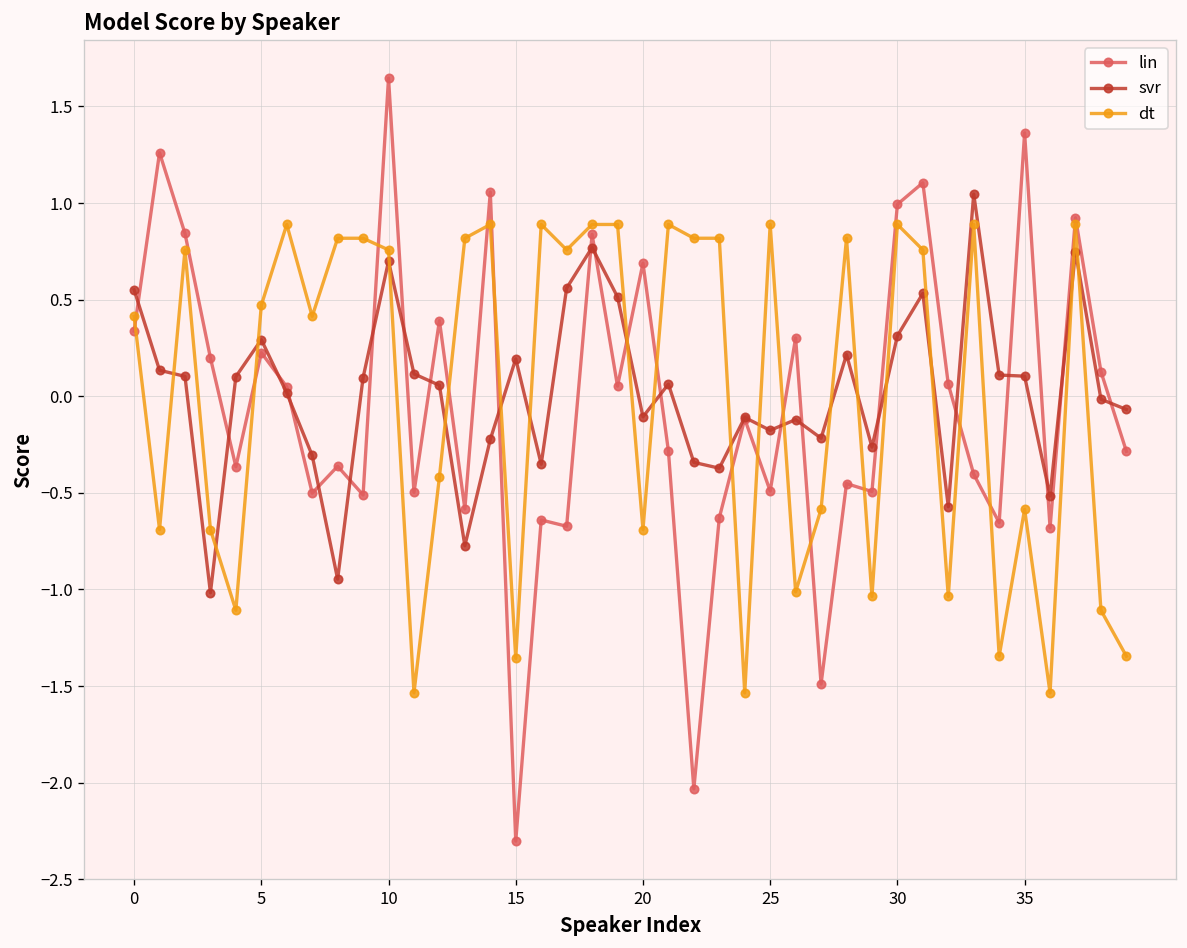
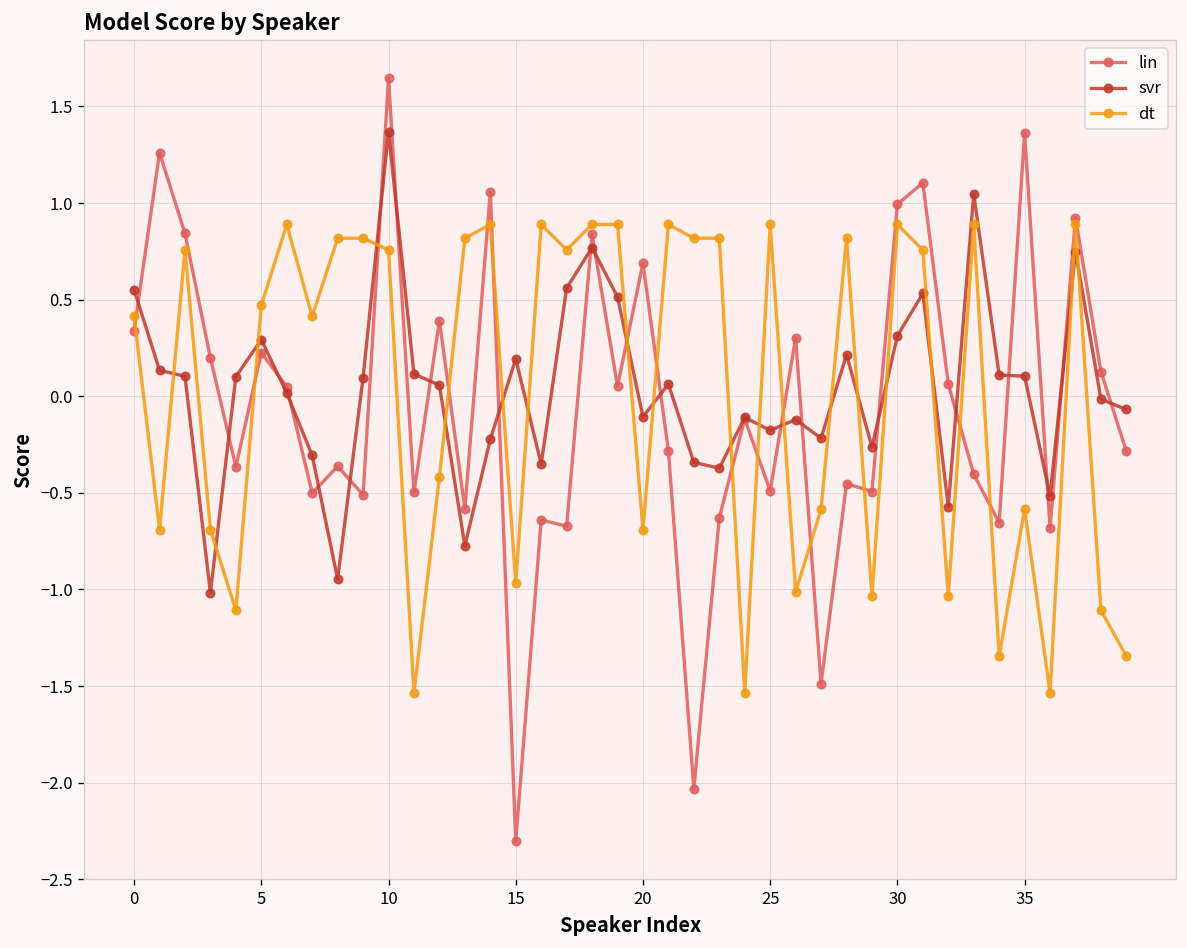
  {
    "lin": {
      "0": 0.34,
      "5": 0.23,
      "10": 1.65,
      "15": -2.30,
      "20": 0.69,
      "25": -0.49,
      "30": 0.99,
      "35": 1.36
    },
    "svr": {
      "0": 0.55,
      "5": 0.29,
-     "10": 0.70,
+     "10": 1.37,
      "15": 0.19,
      "20": -0.11,
      "25": -0.18,
      "30": 0.31,
      "35": 0.10
    },
    "dt": {
      "0": 0.41,
      "5": 0.47,
      "10": 0.76,
-     "15": -1.36,
+     "15": -0.97,
      "20": -0.69,
      "25": 0.89,
      "30": 0.89,
      "35": -0.58
    }
  }
